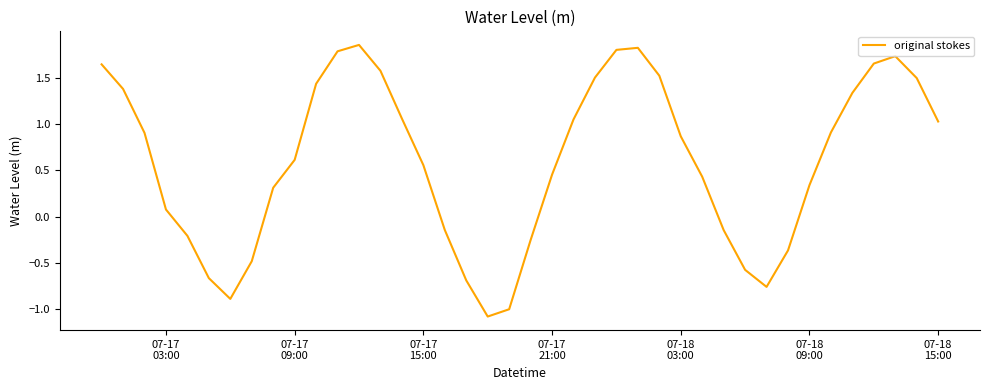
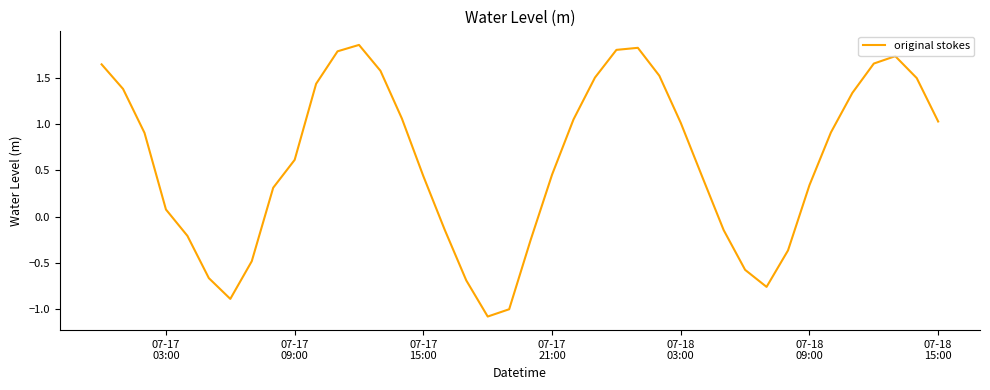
  {
    "07-17 03:00": 0.1,
    "07-17 09:00": 0.6,
-   "07-17 15:00": 0.6,
+   "07-17 15:00": 0.4,
    "07-17 21:00": 0.5,
-   "07-18 03:00": 0.9,
+   "07-18 03:00": 1.0,
    "07-18 09:00": 0.3,
    "07-18 15:00": 1.0
  }
